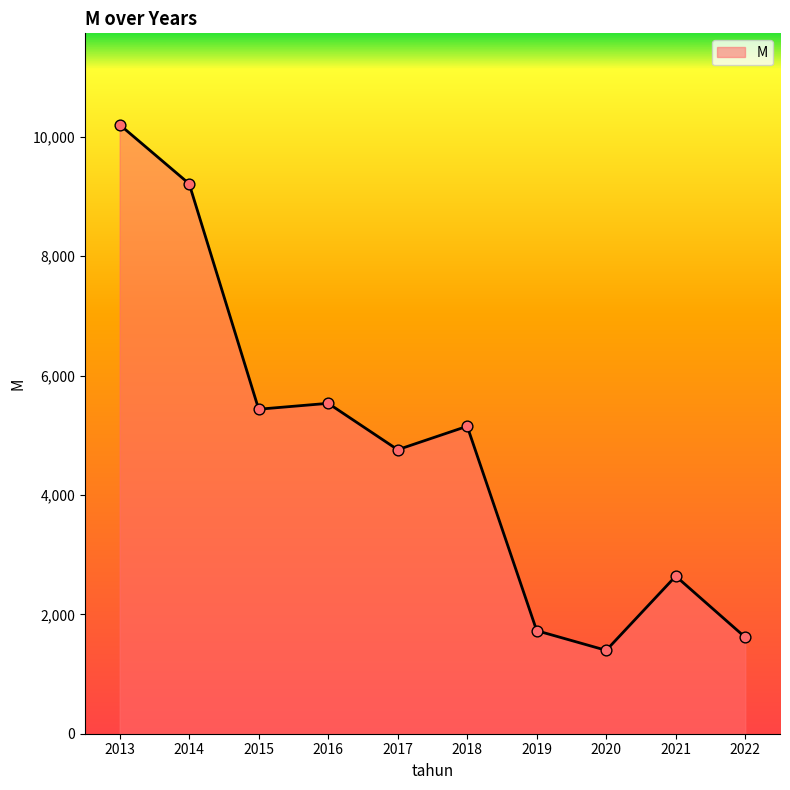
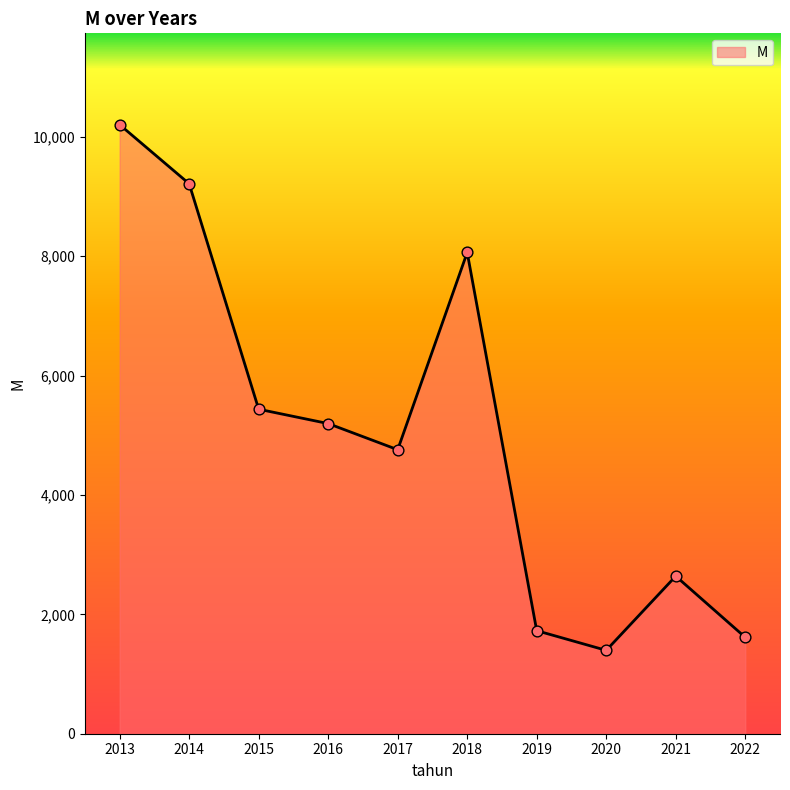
  {
    "2013": "10,200",
    "2014": "9,200",
    "2015": "5,400",
-   "2016": "5,500",
+   "2016": "5,200",
    "2017": "4,800",
-   "2018": "5,200",
+   "2018": "8,100",
    "2019": "1,700",
    "2020": "1,400",
    "2021": "2,600",
    "2022": "1,600"
  }
